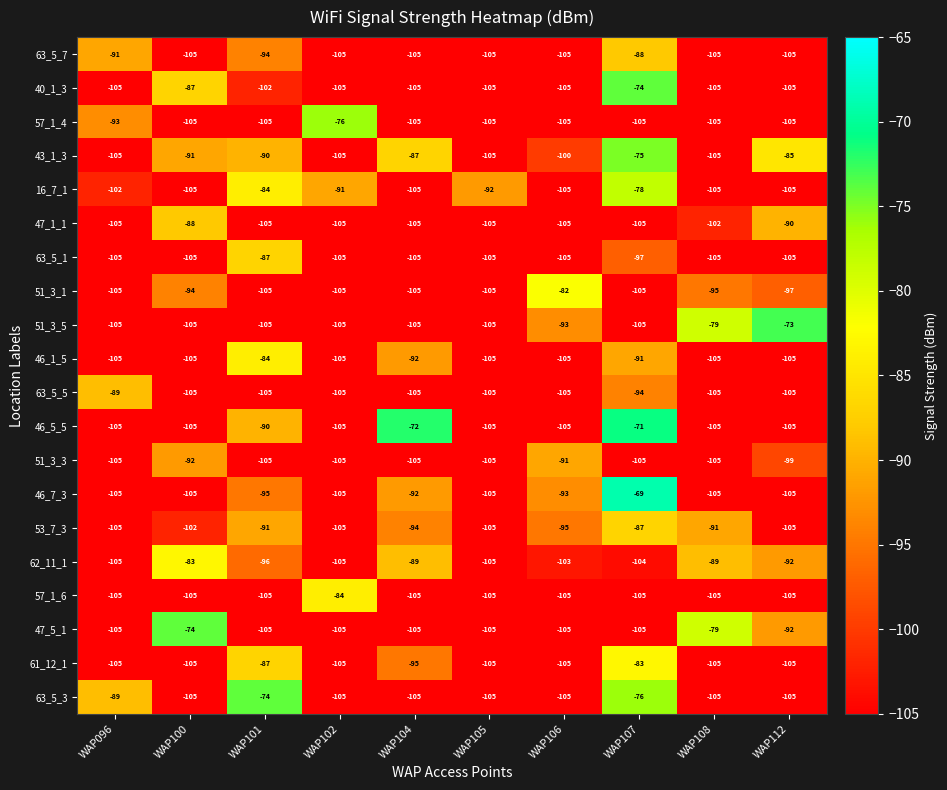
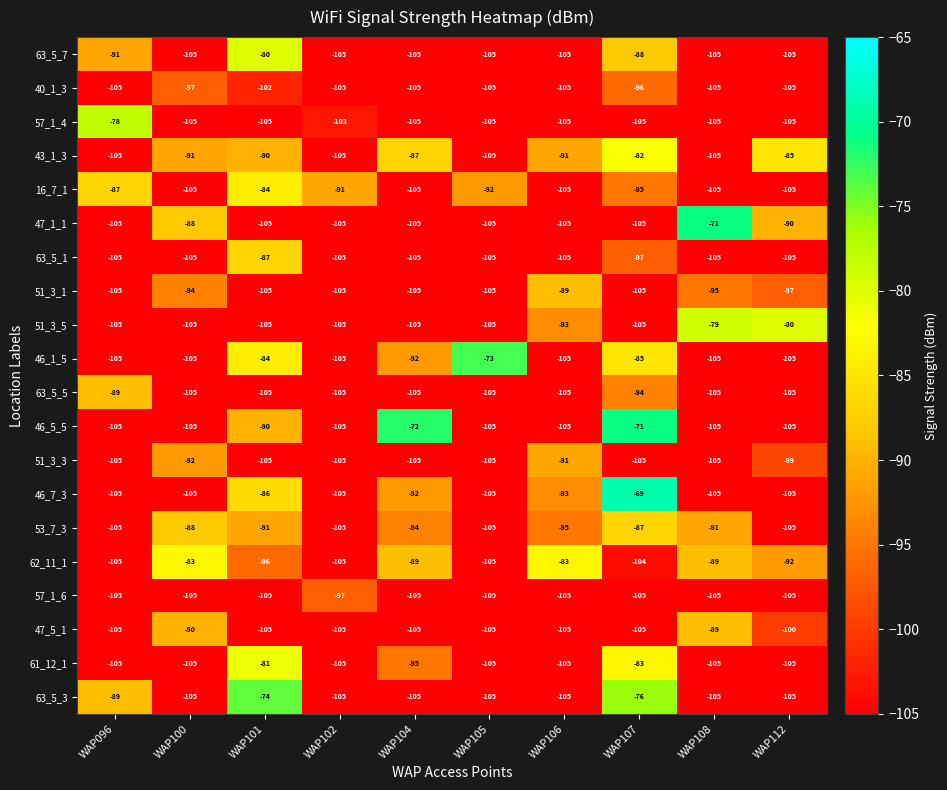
  {
    "63_5_7": {
      "WAP096": -91,
      "WAP100": -105,
-     "WAP101": -94,
+     "WAP101": -80,
      "WAP102": -105,
      "WAP104": -105,
      "WAP105": -105,
      "WAP106": -105,
      "WAP107": -88,
      "WAP108": -105,
      "WAP112": -105
    },
    "40_1_3": {
      "WAP096": -105,
-     "WAP100": -87,
+     "WAP100": -97,
      "WAP101": -102,
      "WAP102": -105,
      "WAP104": -105,
      "WAP105": -105,
      "WAP106": -105,
-     "WAP107": -74,
+     "WAP107": -96,
      "WAP108": -105,
      "WAP112": -105
    },
    "57_1_4": {
-     "WAP096": -93,
+     "WAP096": -78,
      "WAP100": -105,
      "WAP101": -105,
-     "WAP102": -76,
+     "WAP102": -103,
      "WAP104": -105,
      "WAP105": -105,
      "WAP106": -105,
      "WAP107": -105,
      "WAP108": -105,
      "WAP112": -105
    },
    "43_1_3": {
      "WAP096": -105,
      "WAP100": -91,
      "WAP101": -90,
      "WAP102": -105,
      "WAP104": -87,
      "WAP105": -105,
-     "WAP106": -100,
-     "WAP107": -75,
+     "WAP106": -91,
+     "WAP107": -82,
      "WAP108": -105,
      "WAP112": -85
    },
    "16_7_1": {
-     "WAP096": -102,
+     "WAP096": -87,
      "WAP100": -105,
      "WAP101": -84,
      "WAP102": -91,
      "WAP104": -105,
      "WAP105": -92,
      "WAP106": -105,
-     "WAP107": -78,
+     "WAP107": -95,
      "WAP108": -105,
      "WAP112": -105
    },
    "47_1_1": {
      "WAP096": -105,
      "WAP100": -88,
      "WAP101": -105,
      "WAP102": -105,
      "WAP104": -105,
      "WAP105": -105,
      "WAP106": -105,
      "WAP107": -105,
-     "WAP108": -102,
+     "WAP108": -71,
      "WAP112": -90
    },
    "63_5_1": {
      "WAP096": -105,
      "WAP100": -105,
      "WAP101": -87,
      "WAP102": -105,
      "WAP104": -105,
      "WAP105": -105,
      "WAP106": -105,
      "WAP107": -97,
      "WAP108": -105,
      "WAP112": -105
    },
    "51_3_1": {
      "WAP096": -105,
      "WAP100": -94,
      "WAP101": -105,
      "WAP102": -105,
      "WAP104": -105,
      "WAP105": -105,
-     "WAP106": -82,
+     "WAP106": -89,
      "WAP107": -105,
      "WAP108": -95,
      "WAP112": -97
    },
    "51_3_5": {
      "WAP096": -105,
      "WAP100": -105,
      "WAP101": -105,
      "WAP102": -105,
      "WAP104": -105,
      "WAP105": -105,
      "WAP106": -93,
      "WAP107": -105,
      "WAP108": -79,
-     "WAP112": -73
+     "WAP112": -80
    },
    "46_1_5": {
      "WAP096": -105,
      "WAP100": -105,
      "WAP101": -84,
      "WAP102": -105,
      "WAP104": -92,
-     "WAP105": -105,
+     "WAP105": -73,
      "WAP106": -105,
-     "WAP107": -91,
+     "WAP107": -85,
      "WAP108": -105,
      "WAP112": -105
    },
    "63_5_5": {
      "WAP096": -89,
      "WAP100": -105,
      "WAP101": -105,
      "WAP102": -105,
      "WAP104": -105,
      "WAP105": -105,
      "WAP106": -105,
      "WAP107": -94,
      "WAP108": -105,
      "WAP112": -105
    },
    "46_5_5": {
      "WAP096": -105,
      "WAP100": -105,
      "WAP101": -90,
      "WAP102": -105,
      "WAP104": -72,
      "WAP105": -105,
      "WAP106": -105,
      "WAP107": -71,
      "WAP108": -105,
      "WAP112": -105
    },
    "51_3_3": {
      "WAP096": -105,
      "WAP100": -92,
      "WAP101": -105,
      "WAP102": -105,
      "WAP104": -105,
      "WAP105": -105,
      "WAP106": -91,
      "WAP107": -105,
      "WAP108": -105,
      "WAP112": -99
    },
    "46_7_3": {
      "WAP096": -105,
      "WAP100": -105,
-     "WAP101": -95,
+     "WAP101": -86,
      "WAP102": -105,
      "WAP104": -92,
      "WAP105": -105,
      "WAP106": -93,
      "WAP107": -69,
      "WAP108": -105,
      "WAP112": -105
    },
    "53_7_3": {
      "WAP096": -105,
-     "WAP100": -102,
+     "WAP100": -88,
      "WAP101": -91,
      "WAP102": -105,
      "WAP104": -94,
      "WAP105": -105,
      "WAP106": -95,
      "WAP107": -87,
      "WAP108": -91,
      "WAP112": -105
    },
    "62_11_1": {
      "WAP096": -105,
      "WAP100": -83,
      "WAP101": -96,
      "WAP102": -105,
      "WAP104": -89,
      "WAP105": -105,
-     "WAP106": -103,
+     "WAP106": -83,
      "WAP107": -104,
      "WAP108": -89,
      "WAP112": -92
    },
    "57_1_6": {
      "WAP096": -105,
      "WAP100": -105,
      "WAP101": -105,
-     "WAP102": -84,
+     "WAP102": -97,
      "WAP104": -105,
      "WAP105": -105,
      "WAP106": -105,
      "WAP107": -105,
      "WAP108": -105,
      "WAP112": -105
    },
    "47_5_1": {
      "WAP096": -105,
-     "WAP100": -74,
+     "WAP100": -90,
      "WAP101": -105,
      "WAP102": -105,
      "WAP104": -105,
      "WAP105": -105,
      "WAP106": -105,
      "WAP107": -105,
-     "WAP108": -79,
-     "WAP112": -92
+     "WAP108": -89,
+     "WAP112": -100
    },
    "61_12_1": {
      "WAP096": -105,
      "WAP100": -105,
-     "WAP101": -87,
+     "WAP101": -81,
      "WAP102": -105,
      "WAP104": -95,
      "WAP105": -105,
      "WAP106": -105,
      "WAP107": -83,
      "WAP108": -105,
      "WAP112": -105
    },
    "63_5_3": {
      "WAP096": -89,
      "WAP100": -105,
      "WAP101": -74,
      "WAP102": -105,
      "WAP104": -105,
      "WAP105": -105,
      "WAP106": -105,
      "WAP107": -76,
      "WAP108": -105,
      "WAP112": -105
    }
  }
